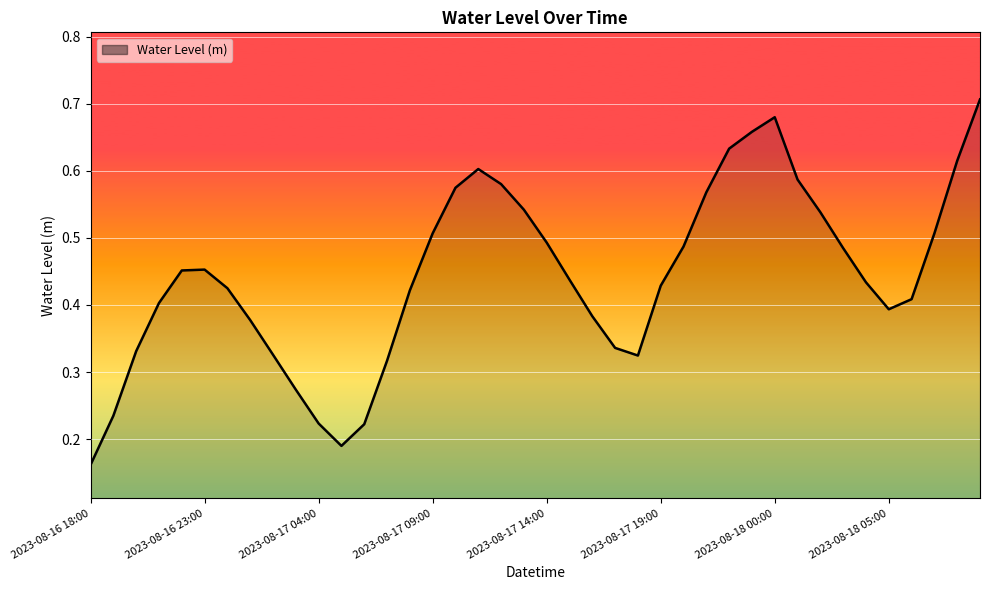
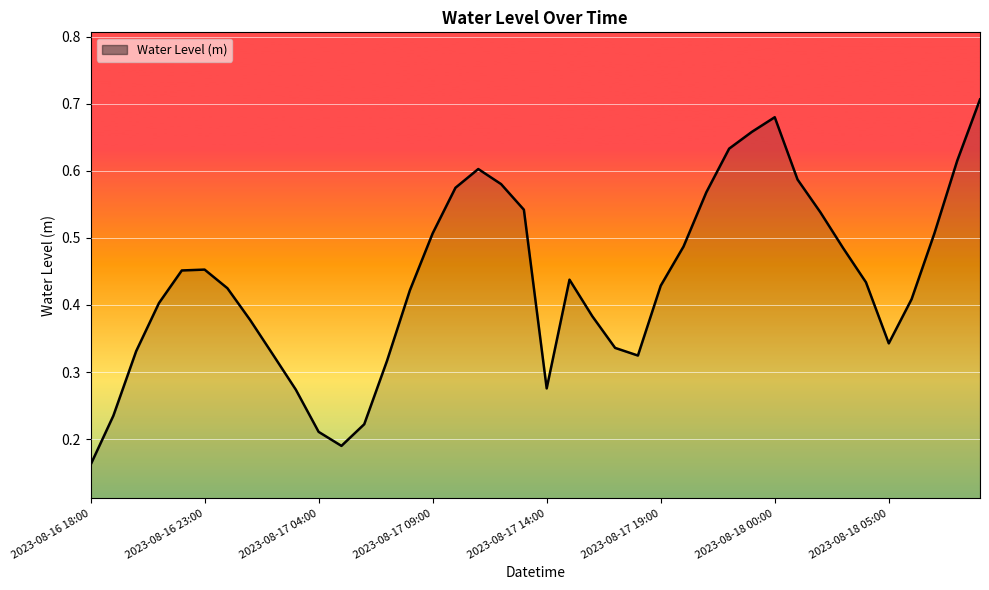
  {
    "2023-08-16 18:00": 0.16,
    "2023-08-16 23:00": 0.45,
-   "2023-08-17 04:00": 0.22,
+   "2023-08-17 04:00": 0.21,
    "2023-08-17 09:00": 0.51,
-   "2023-08-17 14:00": 0.49,
+   "2023-08-17 14:00": 0.28,
    "2023-08-17 19:00": 0.43,
    "2023-08-18 00:00": 0.68,
-   "2023-08-18 05:00": 0.39
+   "2023-08-18 05:00": 0.34
  }
